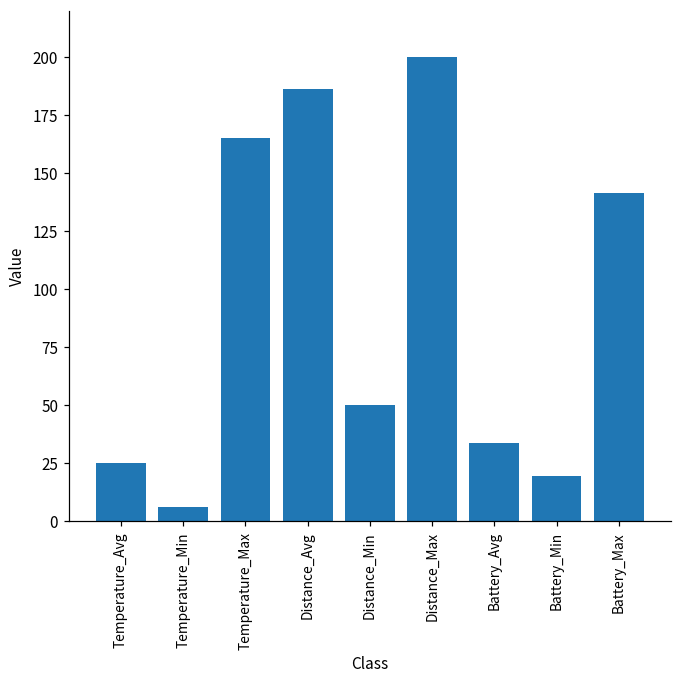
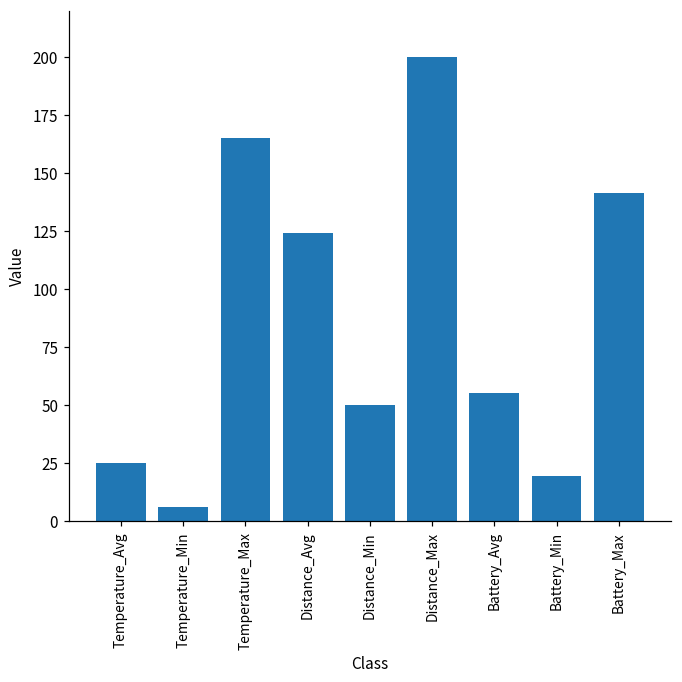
  {
    "Temperature_Avg": 25,
    "Temperature_Min": 6,
    "Temperature_Max": 165,
-   "Distance_Avg": 187,
+   "Distance_Avg": 124,
    "Distance_Min": 50,
    "Distance_Max": 200,
-   "Battery_Avg": 34,
+   "Battery_Avg": 55,
    "Battery_Min": 20,
    "Battery_Max": 142
  }
